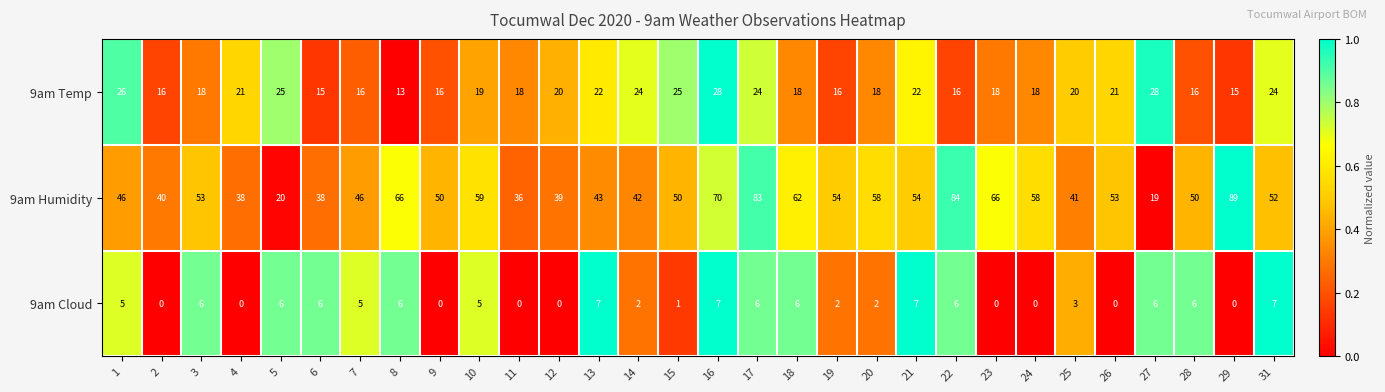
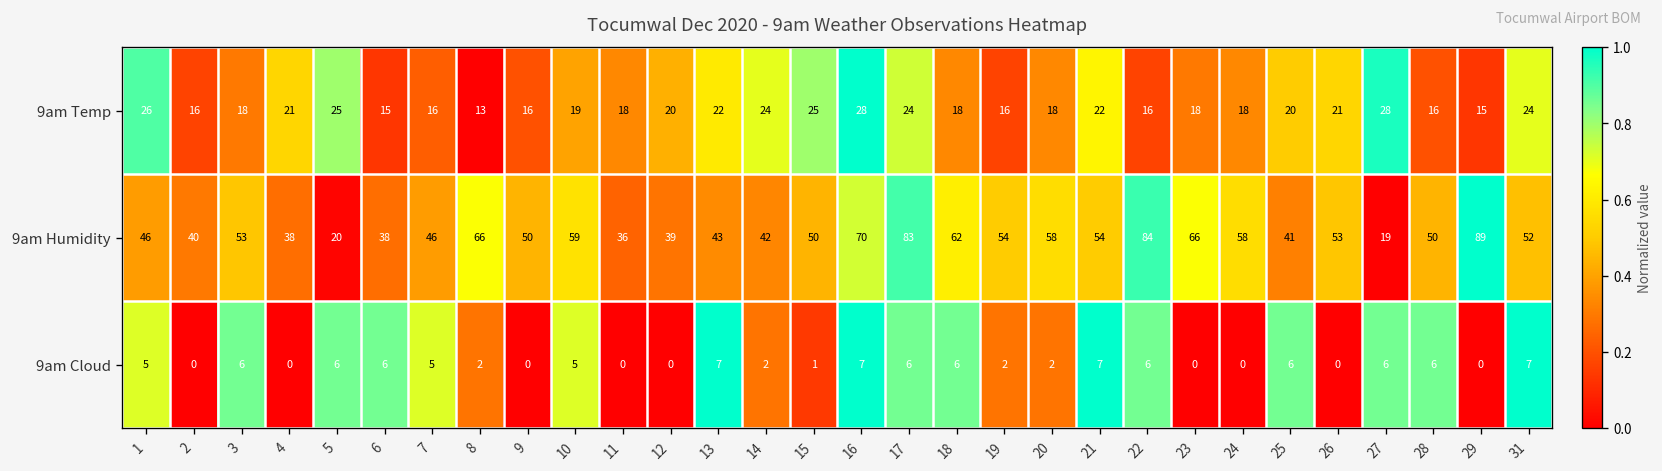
  {
    "9am Temp": {
      "1": 26,
      "2": 16,
      "3": 18,
      "4": 21,
      "5": 25,
      "6": 15,
      "7": 16,
      "8": 13,
      "9": 16,
      "10": 19,
      "11": 18,
      "12": 20,
      "13": 22,
      "14": 24,
      "15": 25,
      "16": 28,
      "17": 24,
      "18": 18,
      "19": 16,
      "20": 18,
      "21": 22,
      "22": 16,
      "23": 18,
      "24": 18,
      "25": 20,
      "26": 21,
      "27": 28,
      "28": 16,
      "29": 15,
      "31": 24
    },
    "9am Humidity": {
      "1": 46,
      "2": 40,
      "3": 53,
      "4": 38,
      "5": 20,
      "6": 38,
      "7": 46,
      "8": 66,
      "9": 50,
      "10": 59,
      "11": 36,
      "12": 39,
      "13": 43,
      "14": 42,
      "15": 50,
      "16": 70,
      "17": 83,
      "18": 62,
      "19": 54,
      "20": 58,
      "21": 54,
      "22": 84,
      "23": 66,
      "24": 58,
      "25": 41,
      "26": 53,
      "27": 19,
      "28": 50,
      "29": 89,
      "31": 52
    },
    "9am Cloud": {
      "1": 5,
      "2": 0,
      "3": 6,
      "4": 0,
      "5": 6,
      "6": 6,
      "7": 5,
-     "8": 6,
+     "8": 2,
      "9": 0,
      "10": 5,
      "11": 0,
      "12": 0,
      "13": 7,
      "14": 2,
      "15": 1,
      "16": 7,
      "17": 6,
      "18": 6,
      "19": 2,
      "20": 2,
      "21": 7,
      "22": 6,
      "23": 0,
      "24": 0,
-     "25": 3,
+     "25": 6,
      "26": 0,
      "27": 6,
      "28": 6,
      "29": 0,
      "31": 7
    }
  }
